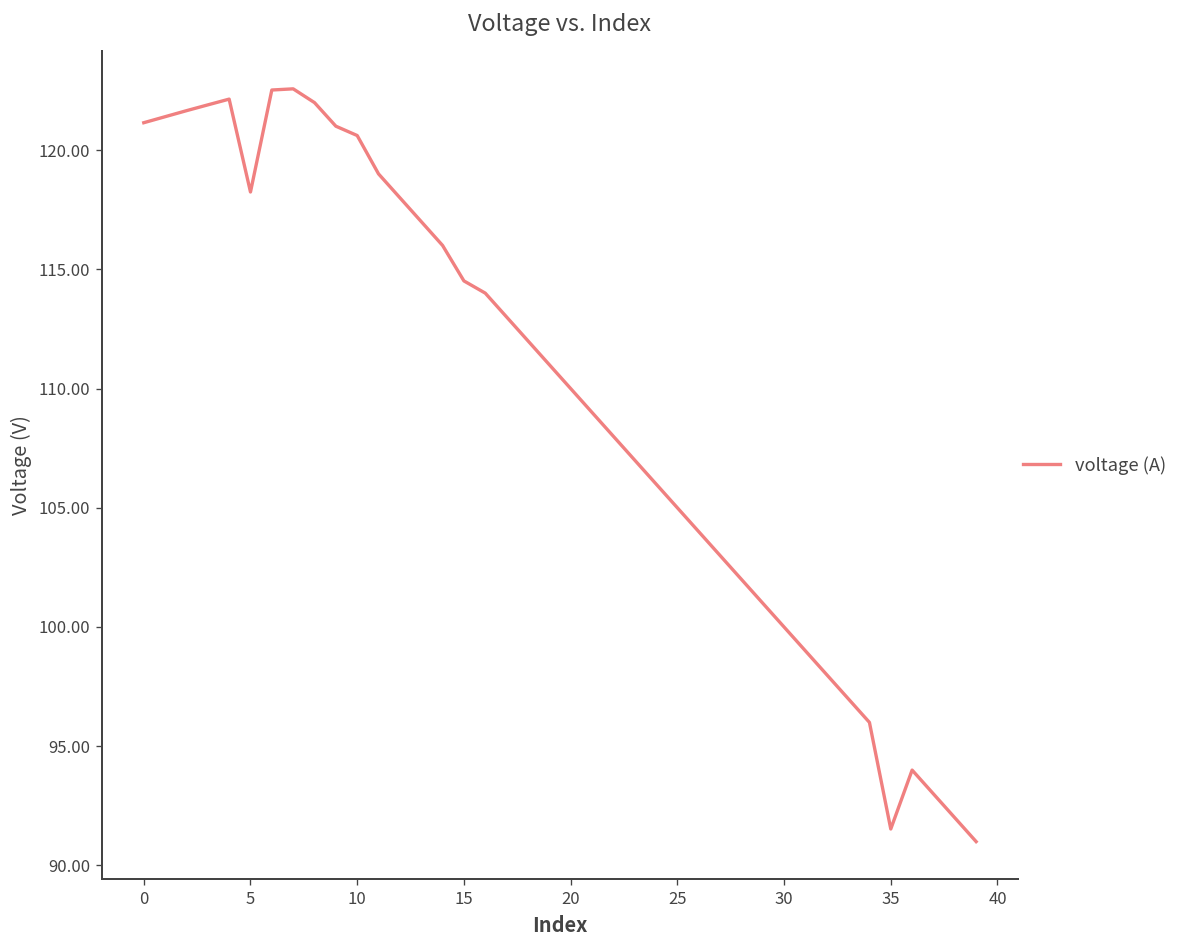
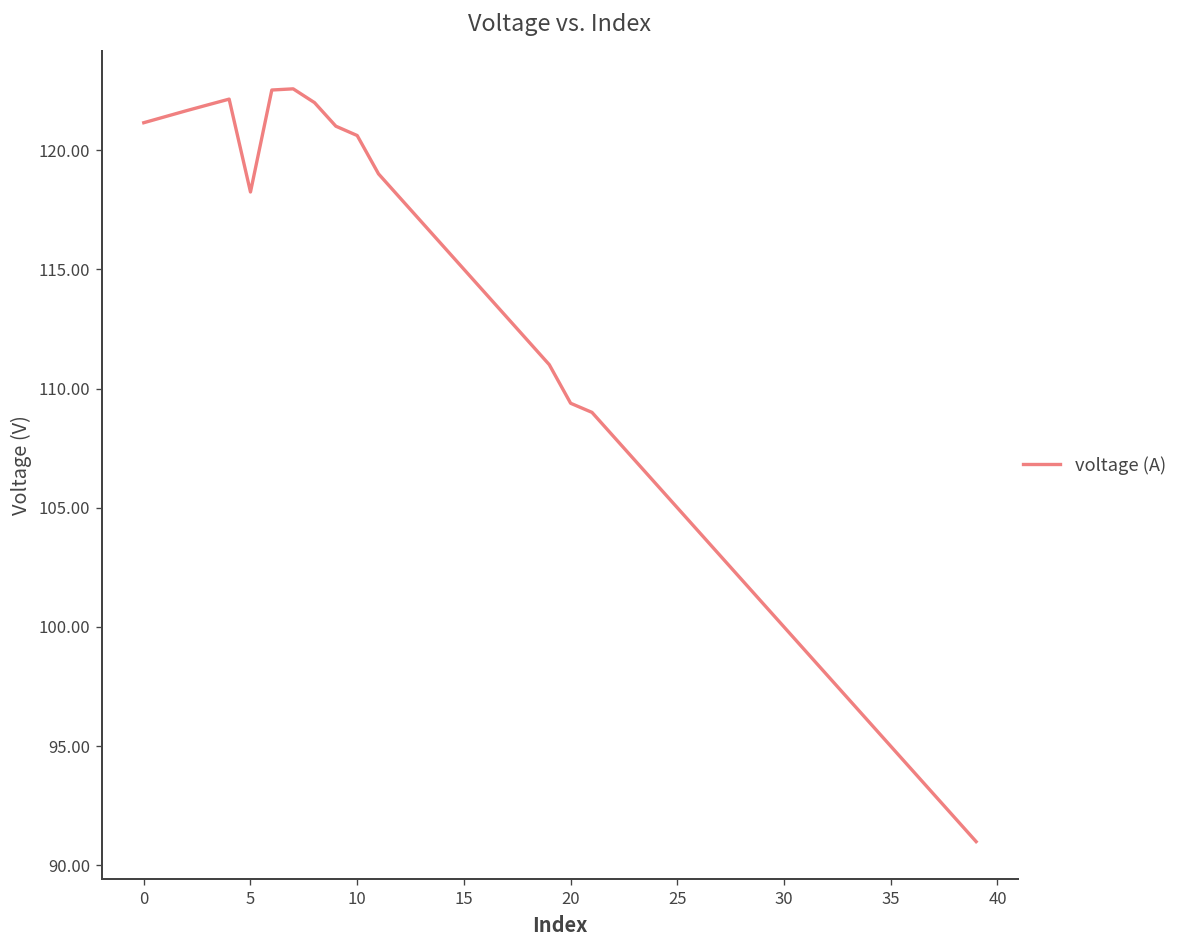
  {
    "0": 121.1,
    "5": 118.2,
    "10": 120.6,
-   "15": 114.5,
-   "20": 110.0,
+   "15": 115.0,
+   "20": 109.4,
    "25": 105.0,
    "30": 100.0,
-   "35": 91.5
+   "35": 95.0
  }
